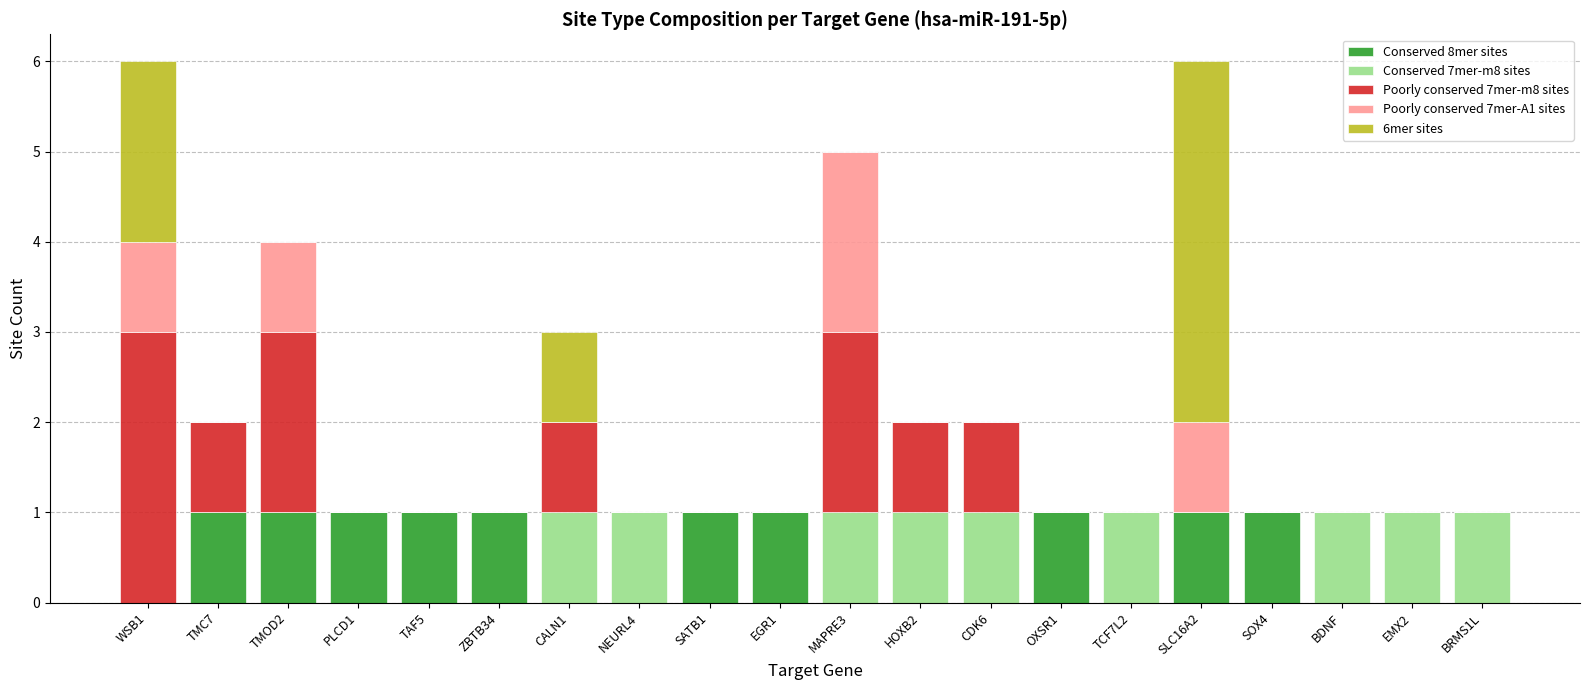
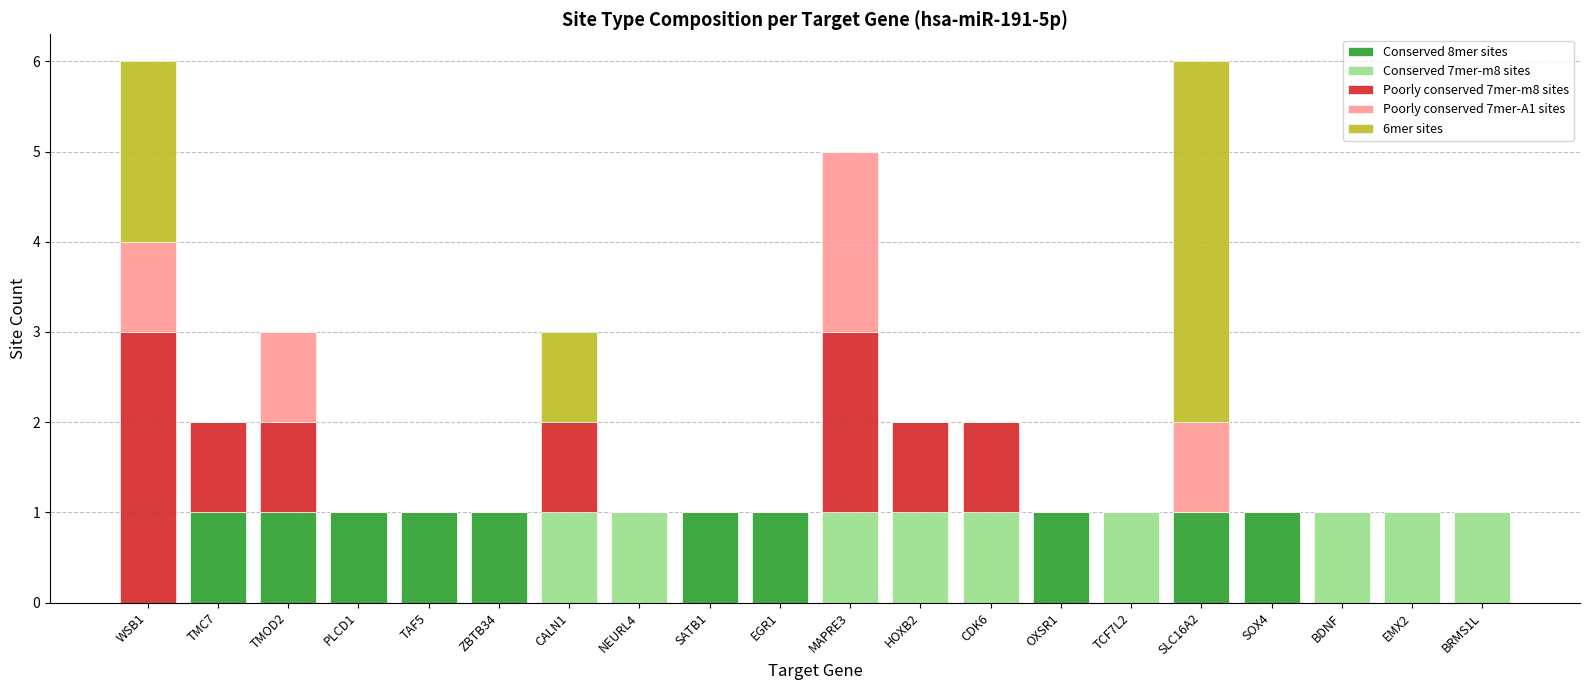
  {
    "Conserved 8mer sites": {
      "WSB1": 0,
      "TMC7": 1,
      "TMOD2": 1,
      "PLCD1": 1,
      "TAF5": 1,
      "ZBTB34": 1,
      "CALN1": 0,
      "NEURL4": 0,
      "SATB1": 1,
      "EGR1": 1,
      "MAPRE3": 0,
      "HOXB2": 0,
      "CDK6": 0,
      "OXSR1": 1,
      "TCF7L2": 0,
      "SLC16A2": 1,
      "SOX4": 1,
      "BDNF": 0,
      "EMX2": 0,
      "BRMS1L": 0
    },
    "Poorly conserved 7mer-m8 sites": {
-     "TMOD2": 2
+     "TMOD2": 1
    },
    "Poorly conserved 7mer-A1 sites": {
      "WSB1": 1,
      "TMC7": 0,
      "TMOD2": 1,
      "PLCD1": 0,
      "TAF5": 0,
      "ZBTB34": 0,
      "CALN1": 0,
      "NEURL4": 0,
      "SATB1": 0,
      "EGR1": 0,
      "MAPRE3": 2,
      "HOXB2": 0,
      "CDK6": 0,
      "OXSR1": 0,
      "TCF7L2": 0,
      "SLC16A2": 1,
      "SOX4": 0,
      "BDNF": 0,
      "EMX2": 0,
      "BRMS1L": 0
    },
    "6mer sites": {
      "WSB1": 2,
      "TMC7": 0,
      "TMOD2": 0,
      "PLCD1": 0,
      "TAF5": 0,
      "ZBTB34": 0,
      "CALN1": 1,
      "NEURL4": 0,
      "SATB1": 0,
      "EGR1": 0,
      "MAPRE3": 0,
      "HOXB2": 0,
      "CDK6": 0,
      "OXSR1": 0,
      "TCF7L2": 0,
      "SLC16A2": 4,
      "SOX4": 0,
      "BDNF": 0,
      "EMX2": 0,
      "BRMS1L": 0
    }
  }
